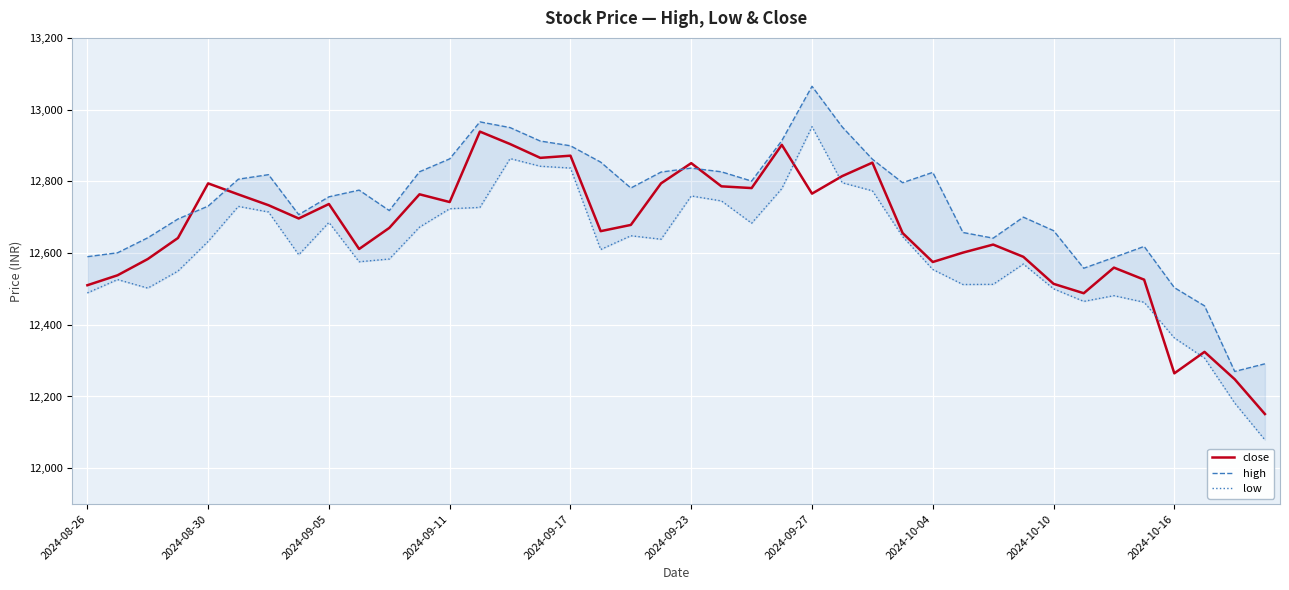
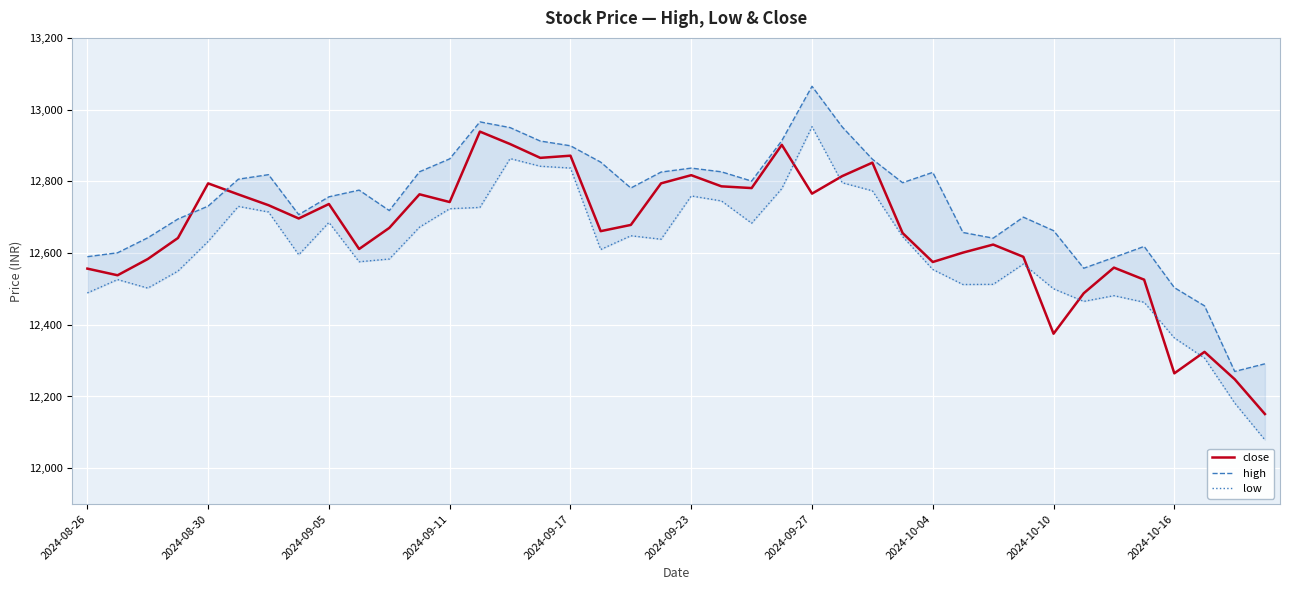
  {
    "close": {
-     "2024-08-26": "12,510",
+     "2024-08-26": "12,560",
      "2024-08-30": "12,790",
      "2024-09-05": "12,740",
      "2024-09-11": "12,740",
      "2024-09-17": "12,870",
-     "2024-09-23": "12,850",
+     "2024-09-23": "12,820",
      "2024-09-27": "12,770",
      "2024-10-04": "12,580",
-     "2024-10-10": "12,510",
+     "2024-10-10": "12,380",
      "2024-10-16": "12,260"
    }
  }
